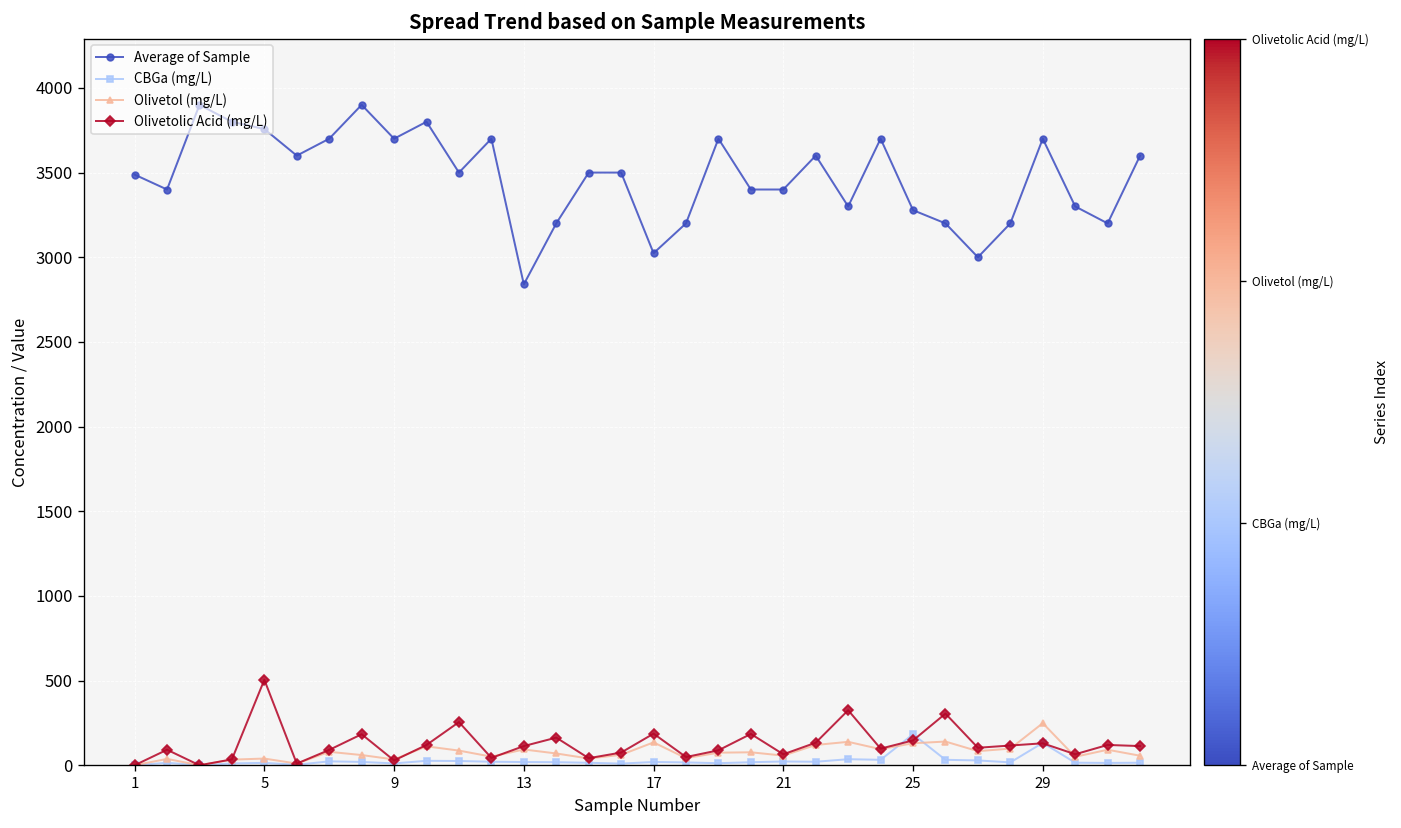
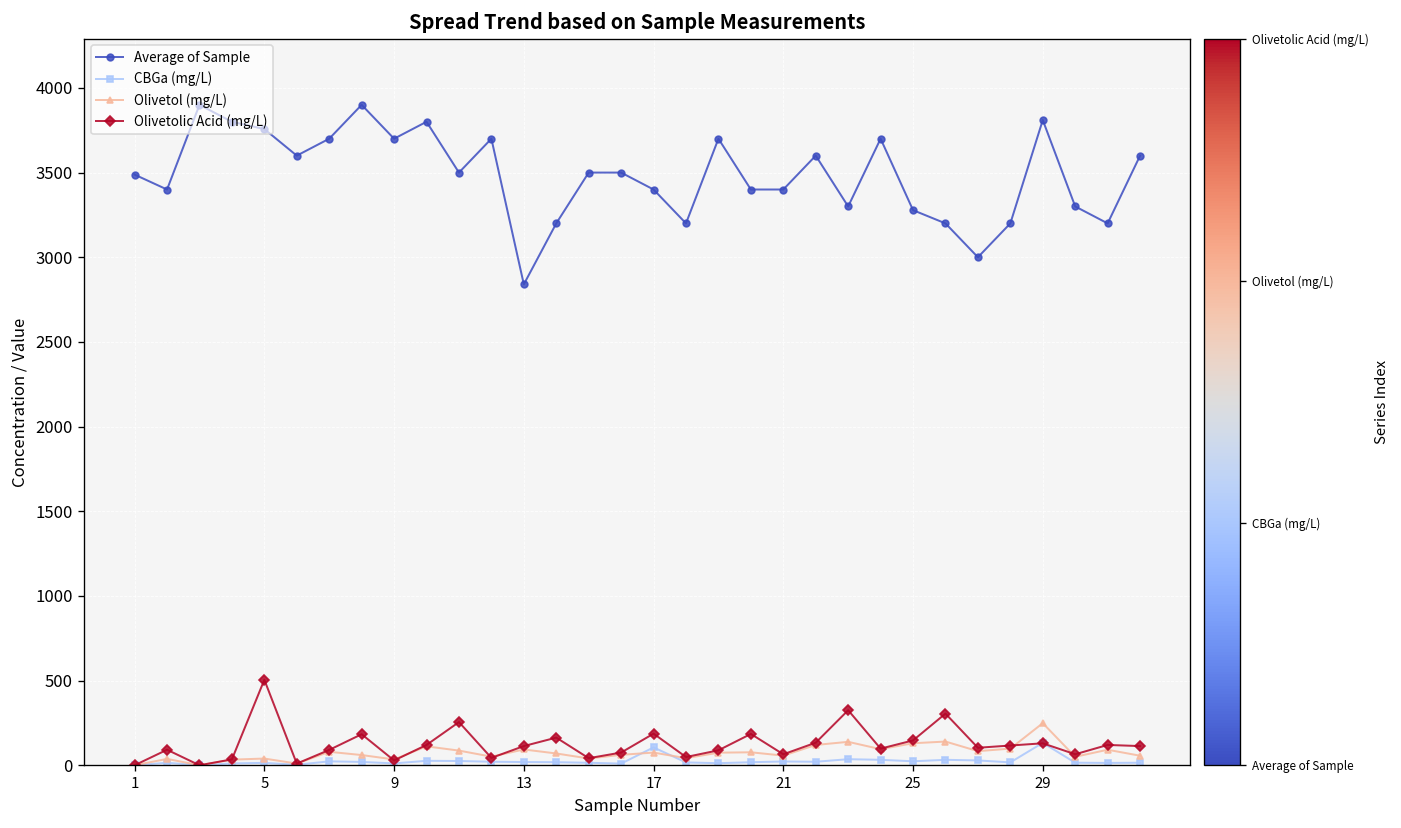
  {
    "Average of Sample": {
      "1": 3490,
      "9": 3700,
      "13": 2840,
-     "17": 3020,
+     "17": 3400,
      "21": 3400,
      "25": 3280,
-     "29": 3700
+     "29": 3810
    },
    "CBGa (mg/L)": {
      "5": 10,
      "13": 20,
-     "17": 20,
+     "17": 110,
      "21": 20,
-     "25": 180
+     "25": 20
    },
    "Olivetol (mg/L)": {
      "5": 40,
      "13": 90,
-     "17": 140,
+     "17": 80,
      "29": 250
    },
    "Olivetolic Acid (mg/L)": {
      "5": 500,
      "13": 110,
      "17": 190
    }
  }
